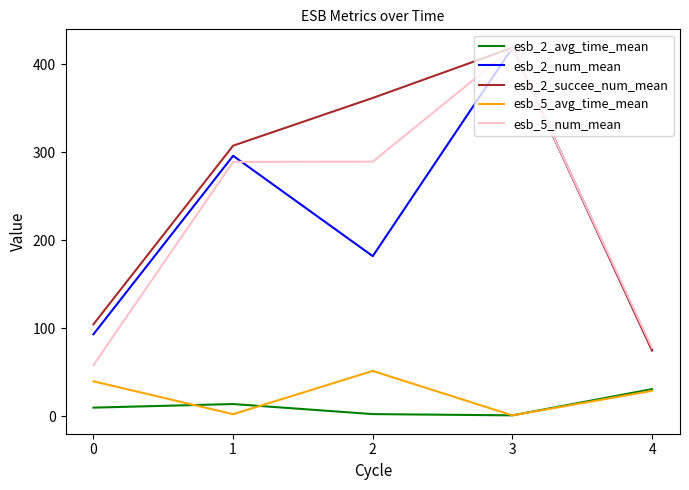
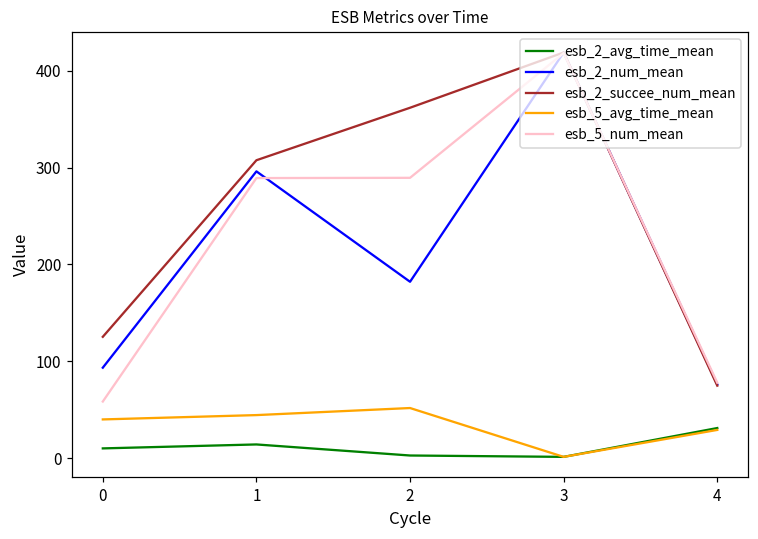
  {
    "esb_2_avg_time_mean": {
      "0": 10,
      "1": 10,
      "2": 0
    },
    "esb_2_num_mean": {
      "0": 90,
      "1": 300,
      "2": 180
    },
    "esb_2_succee_num_mean": {
-     "0": 100,
+     "0": 130,
      "1": 310,
      "2": 360
    },
    "esb_5_avg_time_mean": {
      "0": 40,
-     "1": 0,
+     "1": 40,
      "2": 50
    },
    "esb_5_num_mean": {
      "0": 60,
      "1": 290,
      "2": 290
    }
  }
